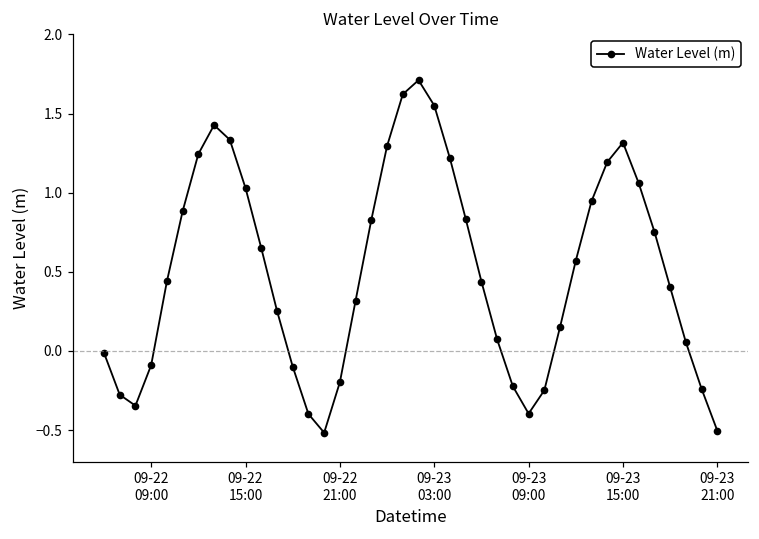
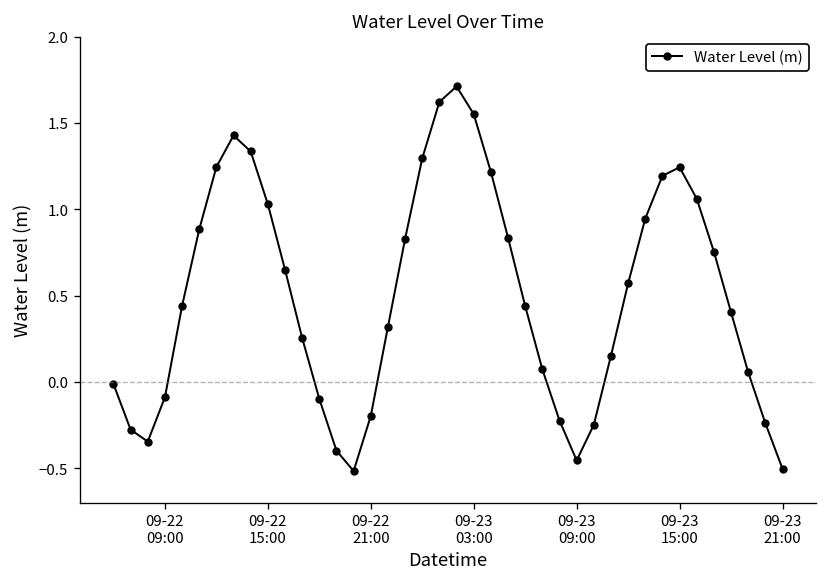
  {
    "09-22 09:00": -0.09,
    "09-22 15:00": 1.03,
    "09-22 21:00": -0.20,
    "09-23 03:00": 1.55,
-   "09-23 09:00": -0.40,
-   "09-23 15:00": 1.32,
+   "09-23 09:00": -0.46,
+   "09-23 15:00": 1.24,
    "09-23 21:00": -0.50
  }
